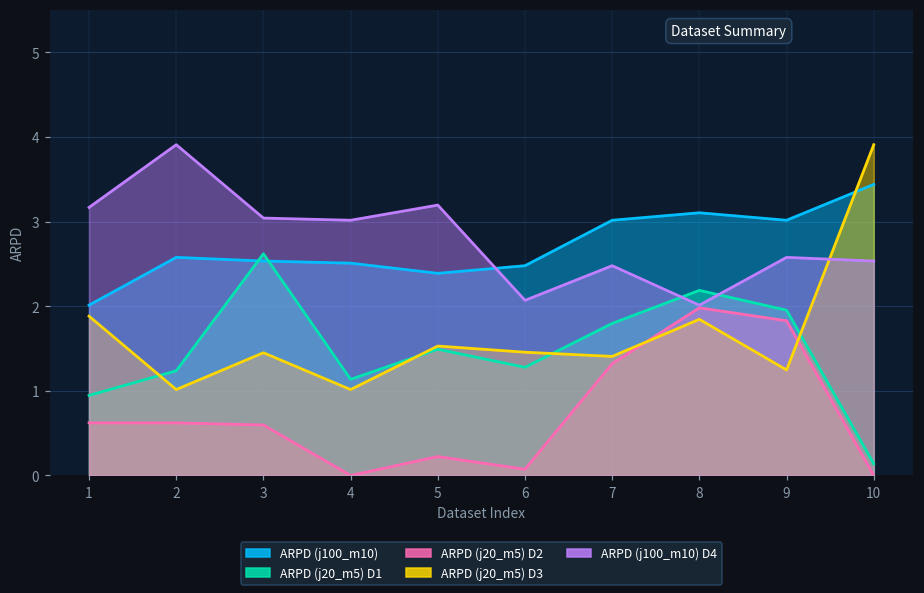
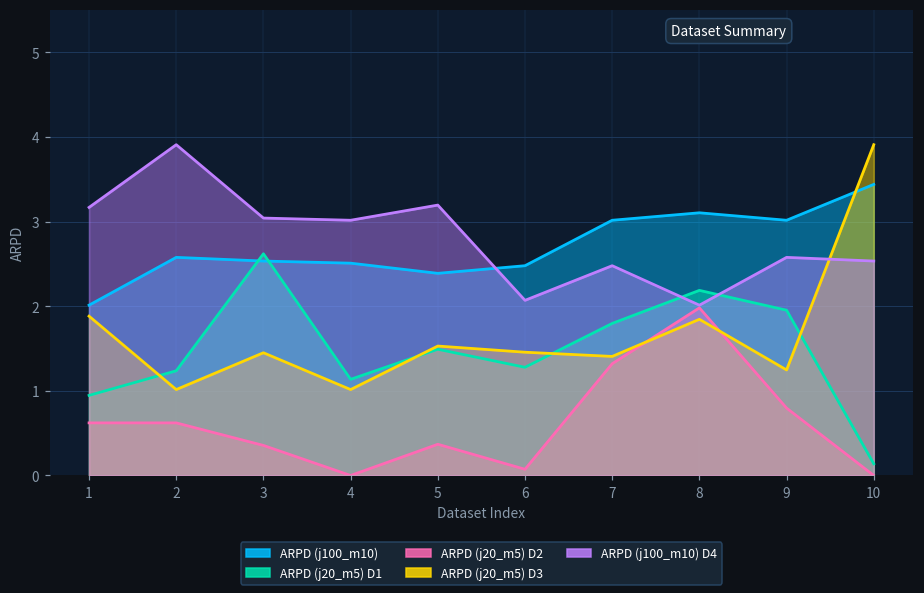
  {
    "ARPD (j20_m5) D2": {
      "1": 0.6,
      "2": 0.6,
-     "3": 0.6,
+     "3": 0.4,
      "4": 0.0,
-     "5": 0.2,
+     "5": 0.4,
      "6": 0.1,
      "7": 1.3,
-     "9": 1.8,
+     "9": 0.8,
      "10": 0.0
    },
    "ARPD (j20_m5) D3": {
      "1": 1.9,
      "2": 1.0,
      "3": 1.5,
      "4": 1.0,
      "5": 1.5,
      "6": 1.5,
      "7": 1.4,
      "8": 1.8,
      "9": 1.2,
      "10": 3.9
    },
    "ARPD (j100_m10) D4": {
      "1": 3.2,
      "2": 3.9,
      "3": 3.0,
      "4": 3.0,
      "5": 3.2,
      "6": 2.1,
      "7": 2.5,
      "9": 2.6,
      "10": 2.5
    }
  }
